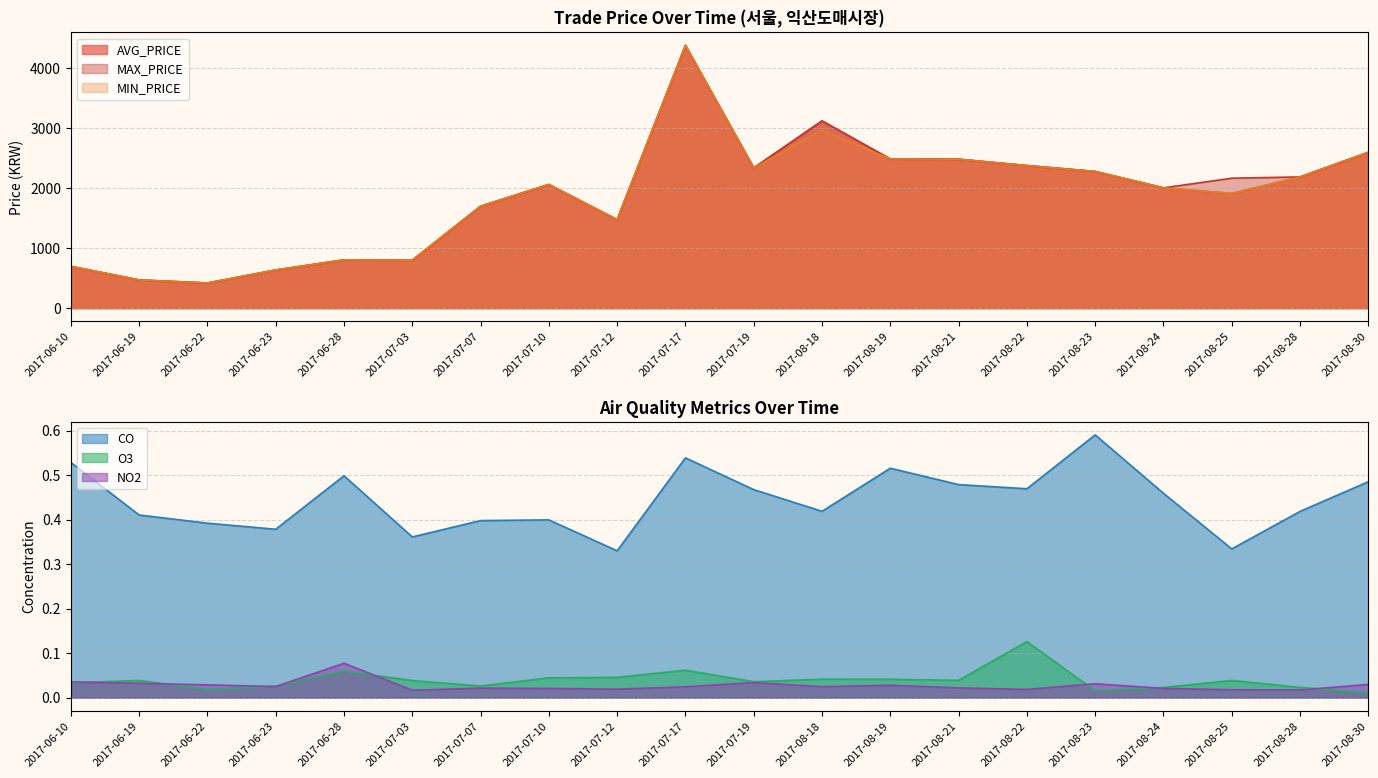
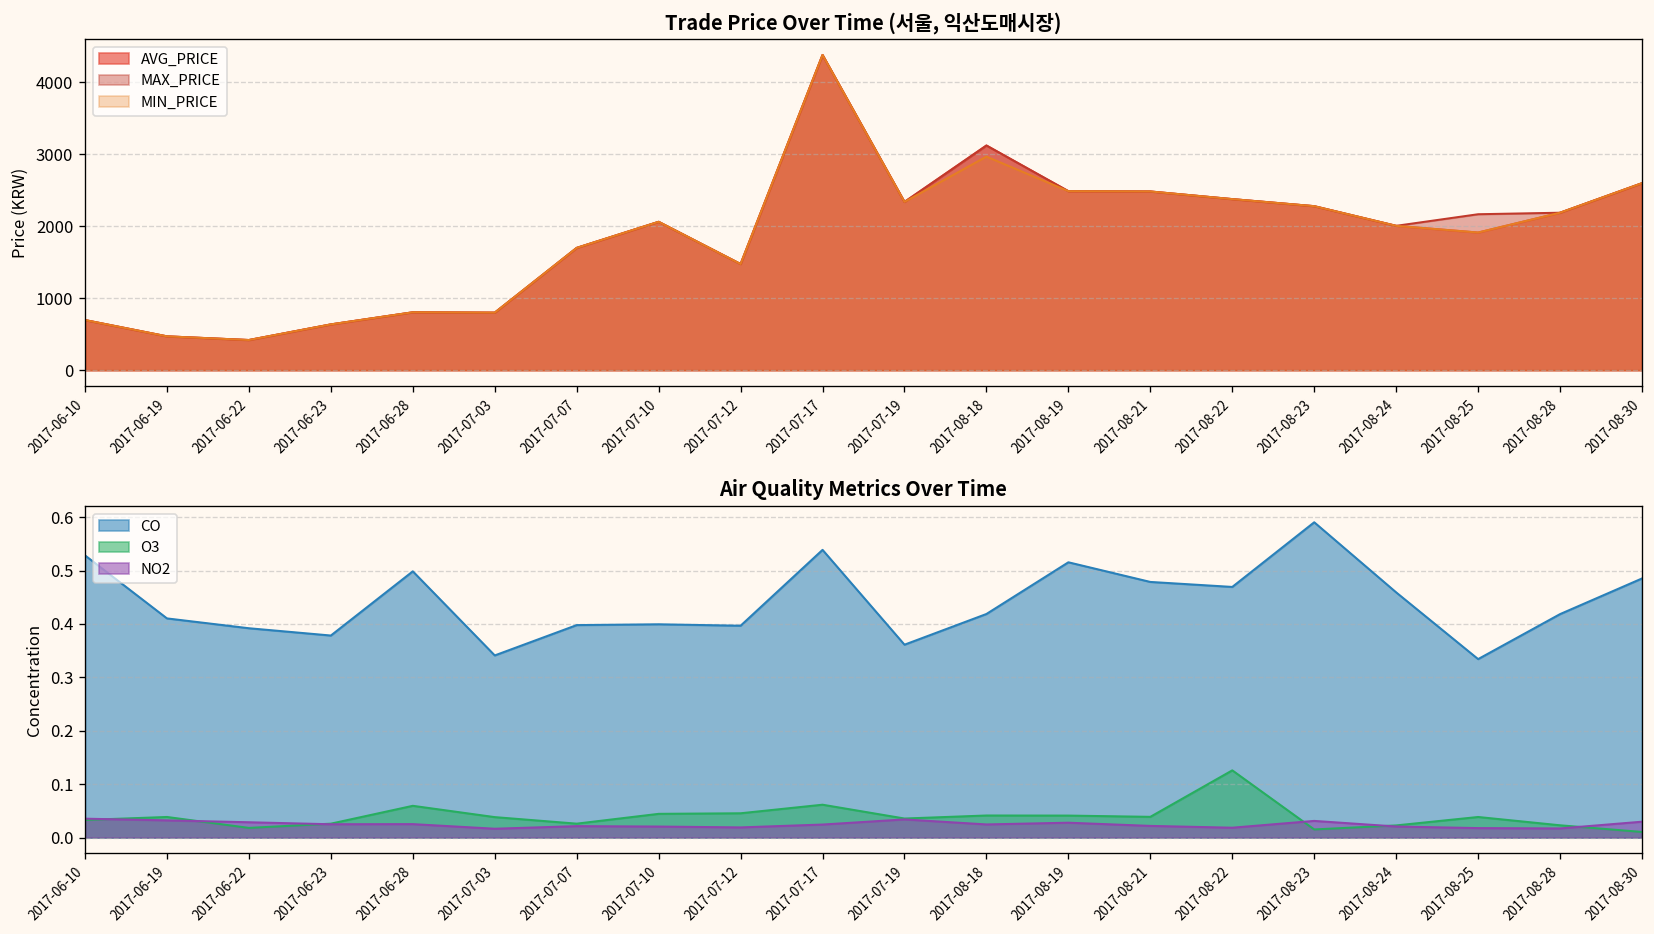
  {
    "Air Quality Metrics Over Time": {
      "CO": {
        "2017-06-10": 0.53,
        "2017-06-19": 0.41,
        "2017-06-22": 0.39,
        "2017-06-23": 0.38,
        "2017-06-28": 0.50,
-       "2017-07-03": 0.36,
+       "2017-07-03": 0.34,
        "2017-07-07": 0.40,
        "2017-07-10": 0.40,
-       "2017-07-12": 0.33,
+       "2017-07-12": 0.40,
        "2017-07-17": 0.54,
-       "2017-07-19": 0.47,
+       "2017-07-19": 0.36,
        "2017-08-18": 0.42,
        "2017-08-19": 0.52,
        "2017-08-21": 0.48,
        "2017-08-22": 0.47,
        "2017-08-23": 0.59,
        "2017-08-24": 0.46,
        "2017-08-25": 0.33,
        "2017-08-28": 0.42,
        "2017-08-30": 0.49
      },
      "O3": {
        "2017-06-19": 0.04,
        "2017-06-22": 0.02,
        "2017-06-28": 0.06,
        "2017-07-03": 0.04,
        "2017-07-10": 0.04,
        "2017-07-12": 0.05,
        "2017-07-17": 0.06,
        "2017-08-18": 0.04,
        "2017-08-19": 0.04,
        "2017-08-21": 0.04,
        "2017-08-22": 0.13,
        "2017-08-23": 0.02,
        "2017-08-25": 0.04,
        "2017-08-28": 0.02,
        "2017-08-30": 0.01
      },
      "NO2": {
        "2017-06-19": 0.03,
        "2017-06-22": 0.03,
-       "2017-06-28": 0.08,
+       "2017-06-28": 0.03,
        "2017-07-03": 0.02,
        "2017-07-10": 0.02,
        "2017-07-12": 0.02,
        "2017-07-17": 0.02,
        "2017-08-18": 0.02,
        "2017-08-19": 0.03,
        "2017-08-21": 0.02,
        "2017-08-22": 0.02,
        "2017-08-23": 0.03,
        "2017-08-25": 0.02,
        "2017-08-28": 0.02,
        "2017-08-30": 0.03
      }
    }
  }
